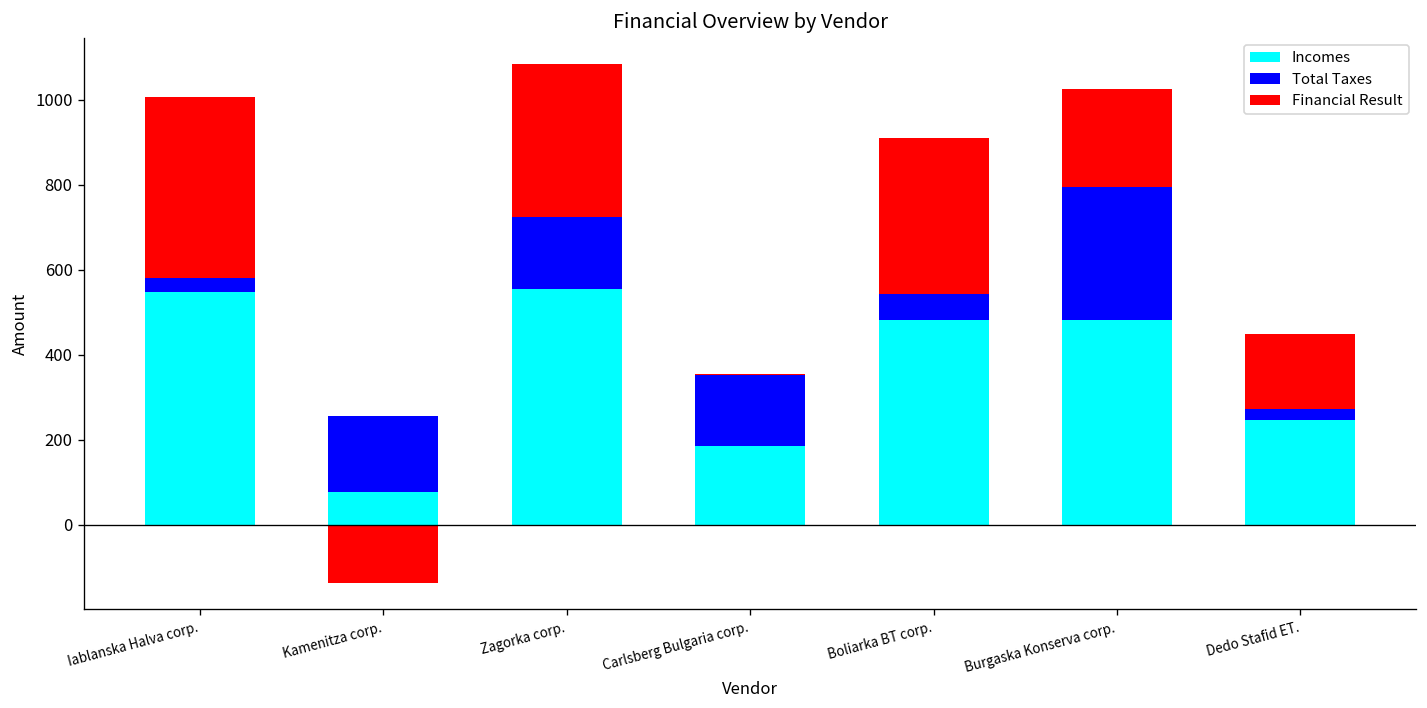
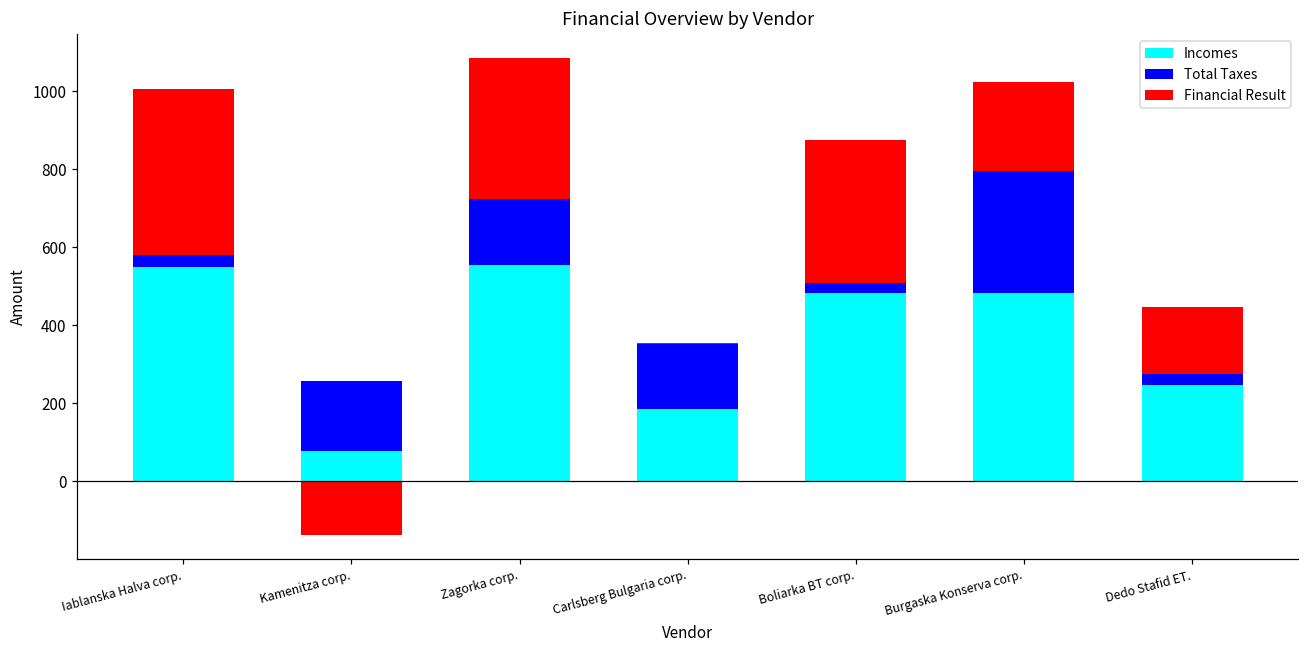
  {
    "Total Taxes": {
      "Iablanska Halva corp.": 30,
      "Kamenitza corp.": 180,
      "Zagorka corp.": 170,
      "Carlsberg Bulgaria corp.": 170,
-     "Boliarka BT corp.": 60,
+     "Boliarka BT corp.": 30,
      "Burgaska Konserva corp.": 310,
      "Dedo Stafid ET.": 30
    }
  }
